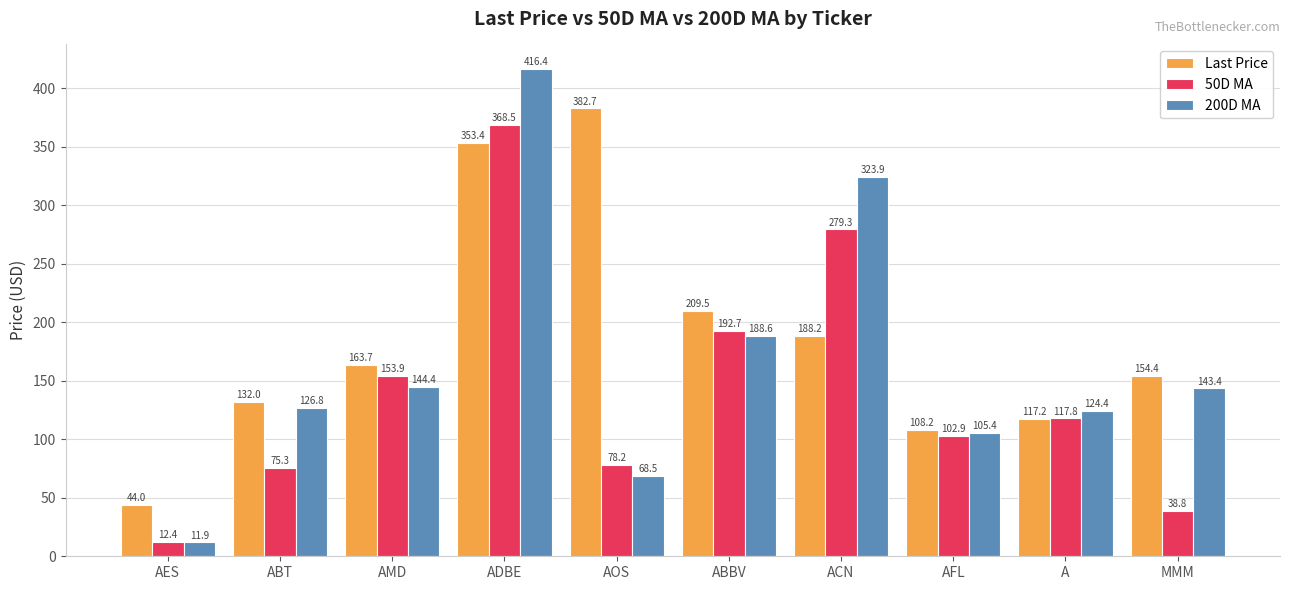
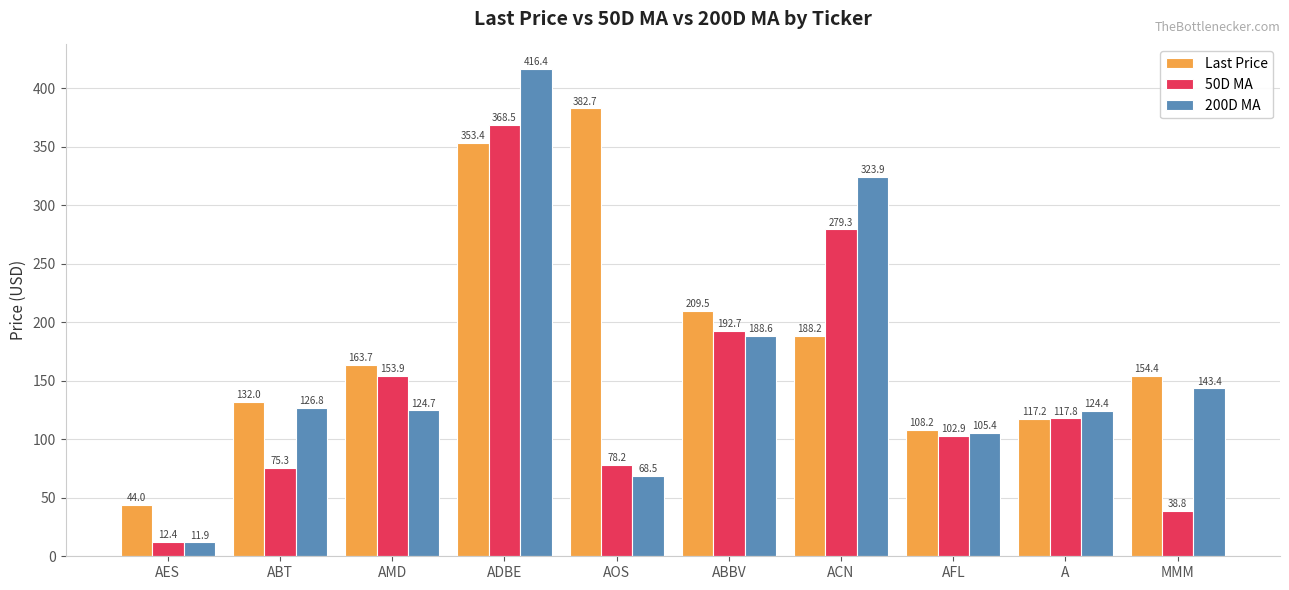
  {
    "Last Price": {
      "AES": 44.0,
      "ABT": 132.0,
      "AMD": 163.7,
      "ADBE": 353.4,
      "AOS": 382.7,
      "ABBV": 209.5,
      "ACN": 188.2,
      "AFL": 108.2,
      "A": 117.2,
      "MMM": 154.4
    },
    "50D MA": {
      "AES": 12.4,
      "ABT": 75.3,
      "AMD": 153.9,
      "ADBE": 368.5,
      "AOS": 78.2,
      "ABBV": 192.7,
      "ACN": 279.3,
      "AFL": 102.9,
      "A": 117.8,
      "MMM": 38.8
    },
    "200D MA": {
      "AES": 11.9,
      "ABT": 126.8,
-     "AMD": 144.4,
+     "AMD": 124.7,
      "ADBE": 416.4,
      "AOS": 68.5,
      "ABBV": 188.6,
      "ACN": 323.9,
      "AFL": 105.4,
      "A": 124.4,
      "MMM": 143.4
    }
  }
